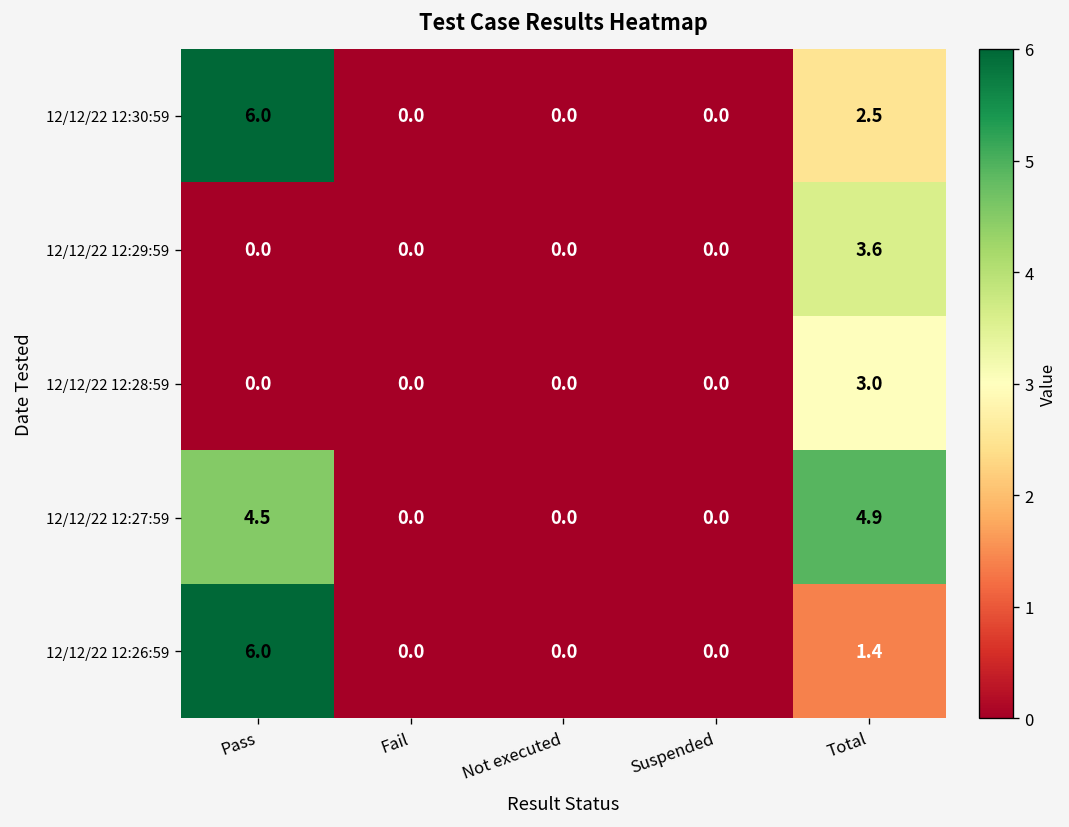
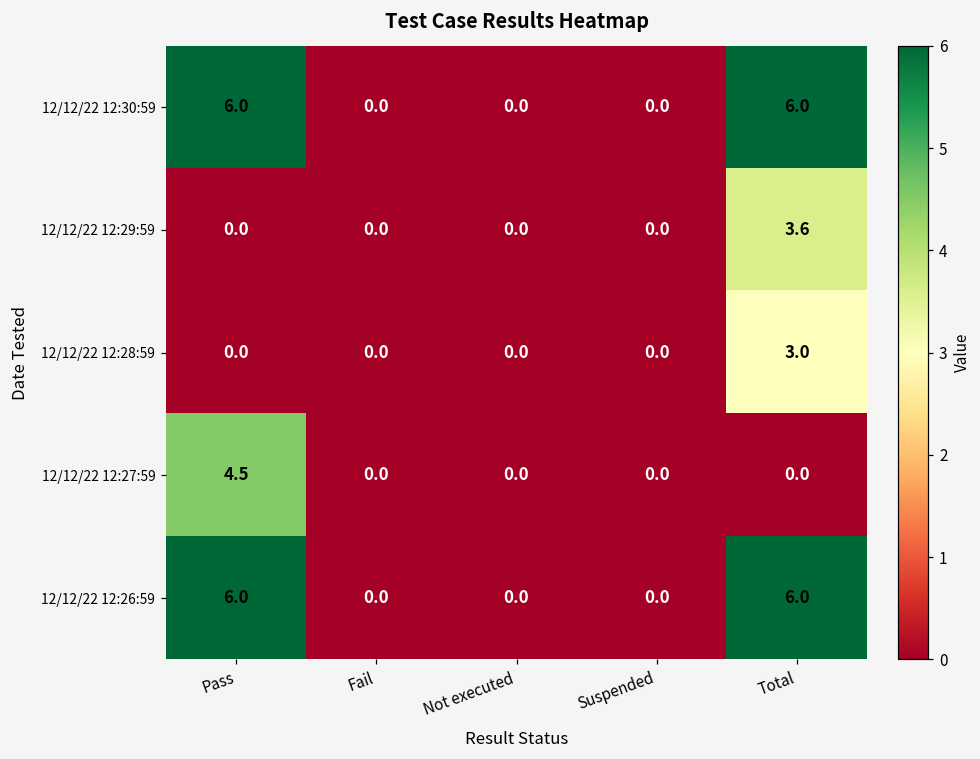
  {
    "12/12/22 12:30:59": {
      "Pass": 6.0,
      "Fail": 0.0,
      "Not executed": 0.0,
      "Suspended": 0.0,
-     "Total": 2.5
+     "Total": 6.0
    },
    "12/12/22 12:29:59": {
      "Pass": 0.0,
      "Fail": 0.0,
      "Not executed": 0.0,
      "Suspended": 0.0,
      "Total": 3.6
    },
    "12/12/22 12:28:59": {
      "Pass": 0.0,
      "Fail": 0.0,
      "Not executed": 0.0,
      "Suspended": 0.0,
      "Total": 3.0
    },
    "12/12/22 12:27:59": {
      "Pass": 4.5,
      "Fail": 0.0,
      "Not executed": 0.0,
      "Suspended": 0.0,
-     "Total": 4.9
+     "Total": 0.0
    },
    "12/12/22 12:26:59": {
      "Pass": 6.0,
      "Fail": 0.0,
      "Not executed": 0.0,
      "Suspended": 0.0,
-     "Total": 1.4
+     "Total": 6.0
    }
  }
